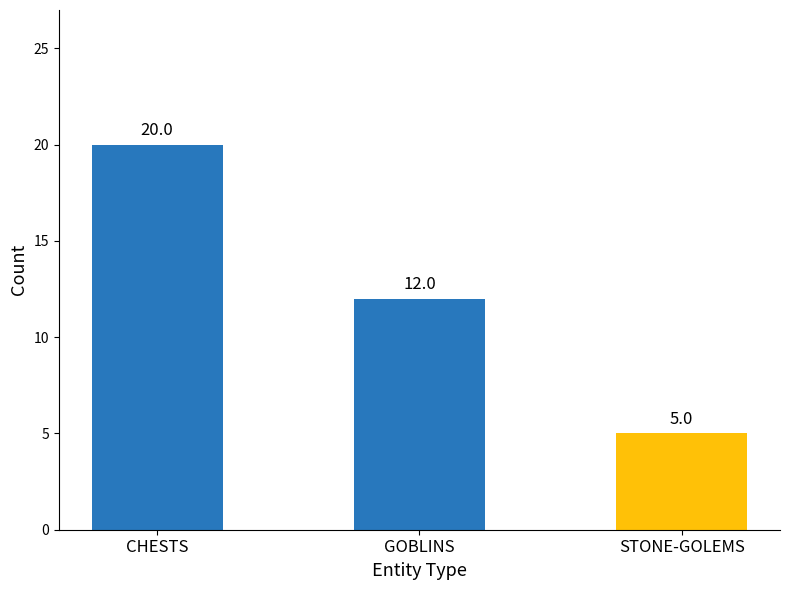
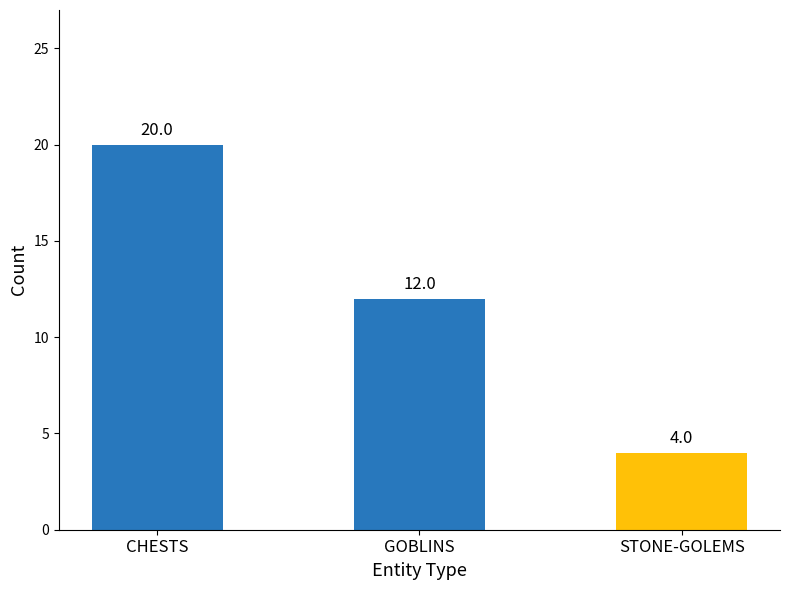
  {
    "CHESTS": 20.0,
    "GOBLINS": 12.0,
-   "STONE-GOLEMS": 5.0
+   "STONE-GOLEMS": 4.0
  }
